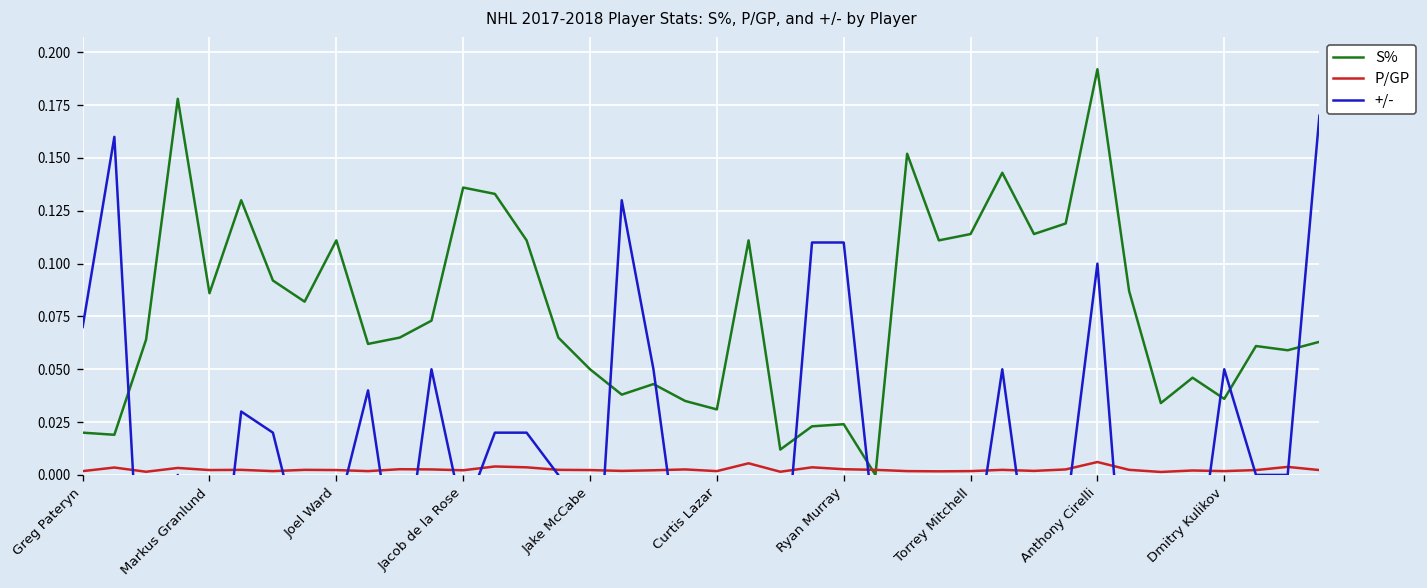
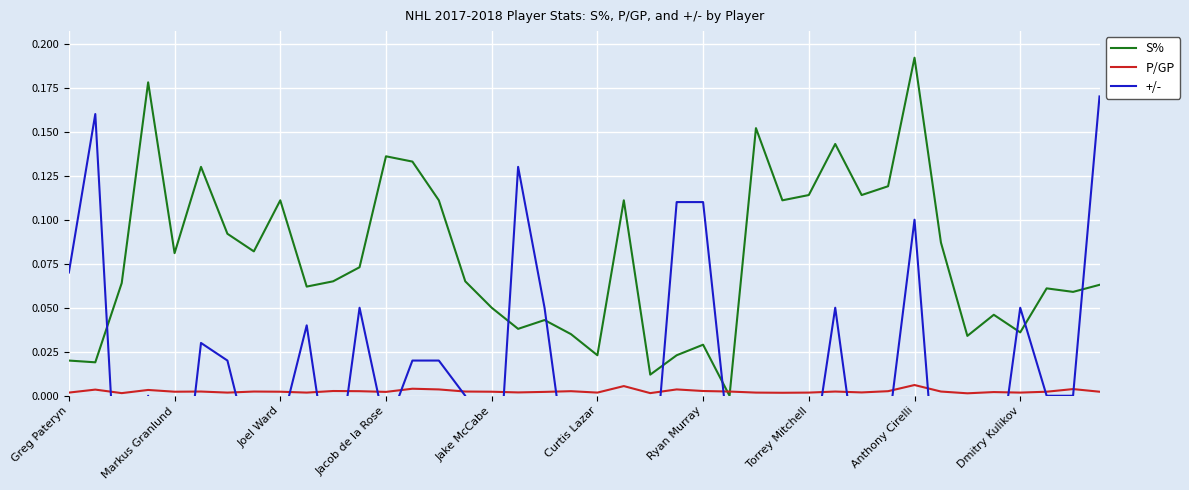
  {
    "S%": {
      "Greg Pateryn": 0.020,
-     "Markus Granlund": 0.086,
+     "Markus Granlund": 0.081,
      "Joel Ward": 0.111,
      "Jacob de la Rose": 0.136,
      "Jake McCabe": 0.050,
-     "Curtis Lazar": 0.031,
-     "Ryan Murray": 0.024,
+     "Curtis Lazar": 0.023,
+     "Ryan Murray": 0.029,
      "Torrey Mitchell": 0.114,
      "Anthony Cirelli": 0.192,
      "Dmitry Kulikov": 0.036
    },
    "P/GP": {
      "Greg Pateryn": 0.002,
      "Markus Granlund": 0.002,
      "Joel Ward": 0.002,
      "Jacob de la Rose": 0.002,
      "Jake McCabe": 0.002,
      "Curtis Lazar": 0.002,
      "Ryan Murray": 0.003,
      "Torrey Mitchell": 0.002,
      "Anthony Cirelli": 0.006,
      "Dmitry Kulikov": 0.002
    },
    "+/-": {
      "Greg Pateryn": 0.070,
      "Ryan Murray": 0.110,
      "Anthony Cirelli": 0.100,
      "Dmitry Kulikov": 0.050
    }
  }
